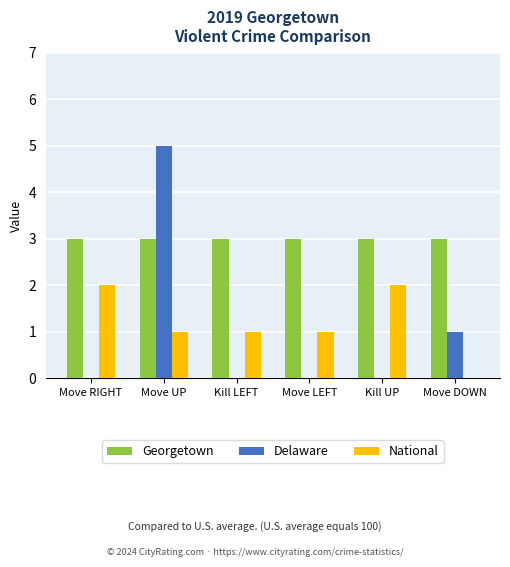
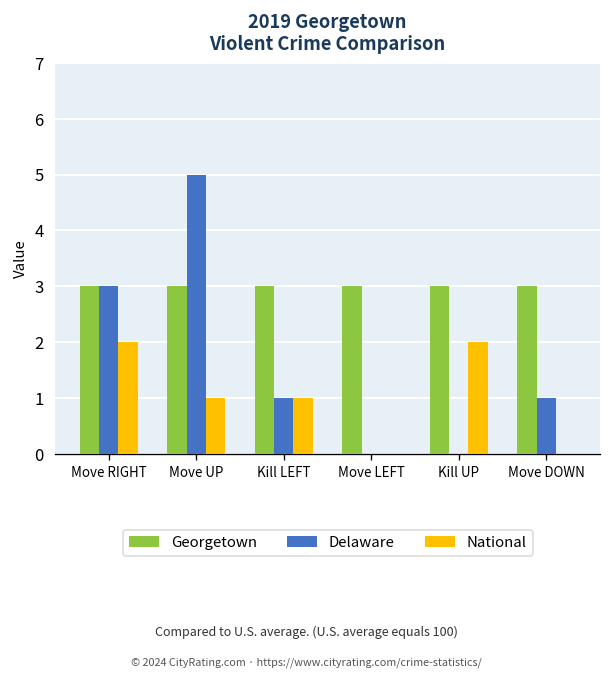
  {
    "Georgetown": {
      "Move RIGHT": 3,
      "Move UP": 3,
      "Kill LEFT": 3,
      "Move LEFT": 3,
      "Kill UP": 3,
      "Move DOWN": 3
    },
    "Delaware": {
-     "Move RIGHT": 0,
+     "Move RIGHT": 3,
      "Move UP": 5,
-     "Kill LEFT": 0,
+     "Kill LEFT": 1,
      "Move LEFT": 0,
      "Kill UP": 0,
      "Move DOWN": 1
    },
    "National": {
      "Move RIGHT": 2,
      "Move UP": 1,
      "Kill LEFT": 1,
-     "Move LEFT": 1,
+     "Move LEFT": 0,
      "Kill UP": 2,
      "Move DOWN": 0
    }
  }
